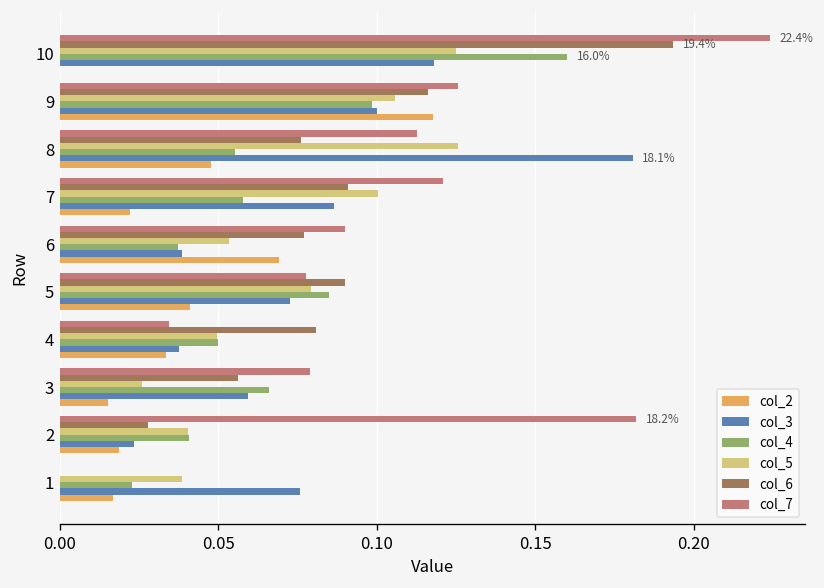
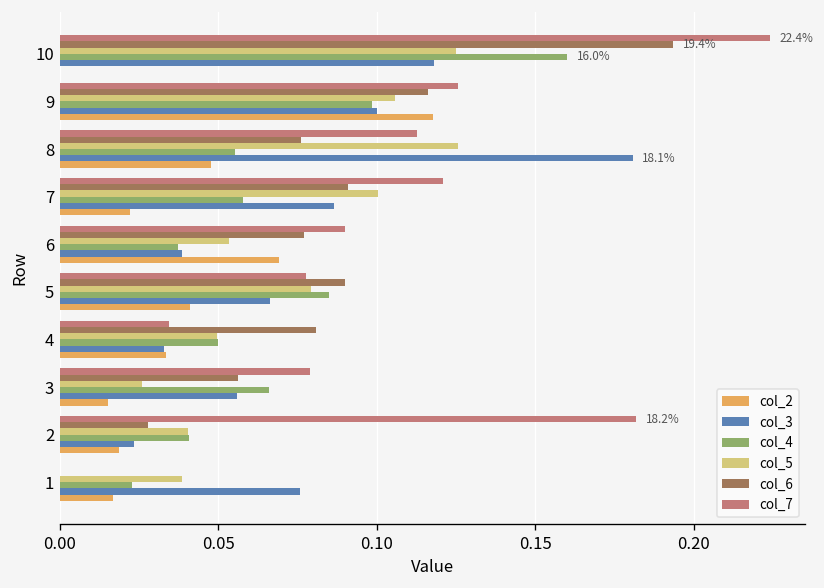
  {
    "col_3": {
      "10": 0.118,
      "9": 0.100,
      "7": 0.087,
      "6": 0.038,
-     "5": 0.073,
-     "4": 0.037,
-     "3": 0.059,
+     "5": 0.066,
+     "4": 0.033,
+     "3": 0.056,
      "2": 0.023,
      "1": 0.076
    }
  }
